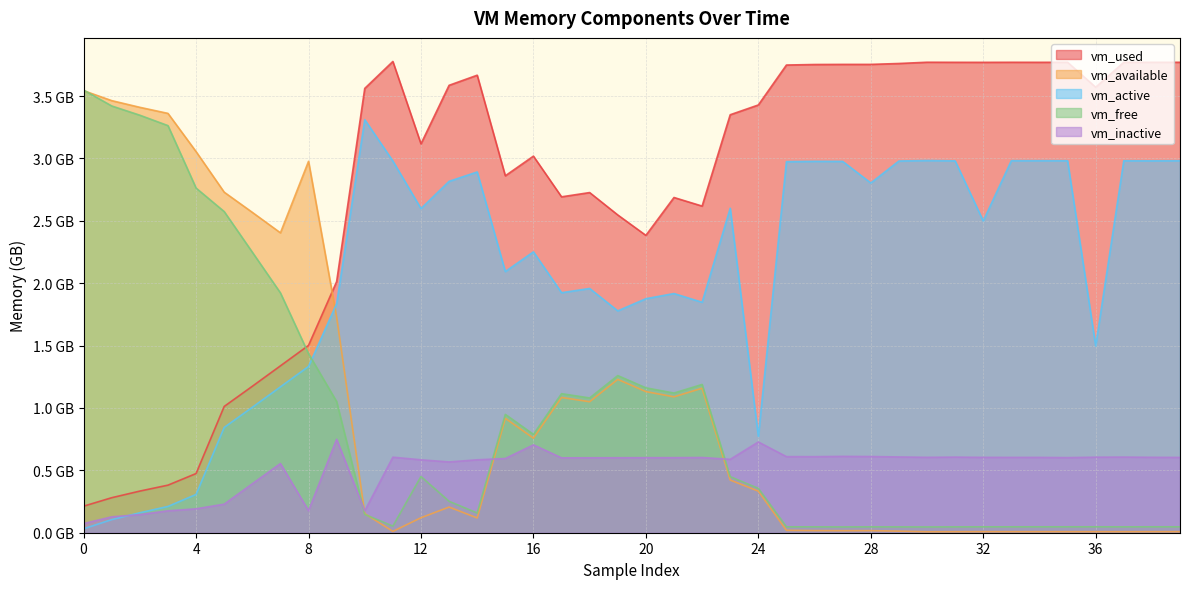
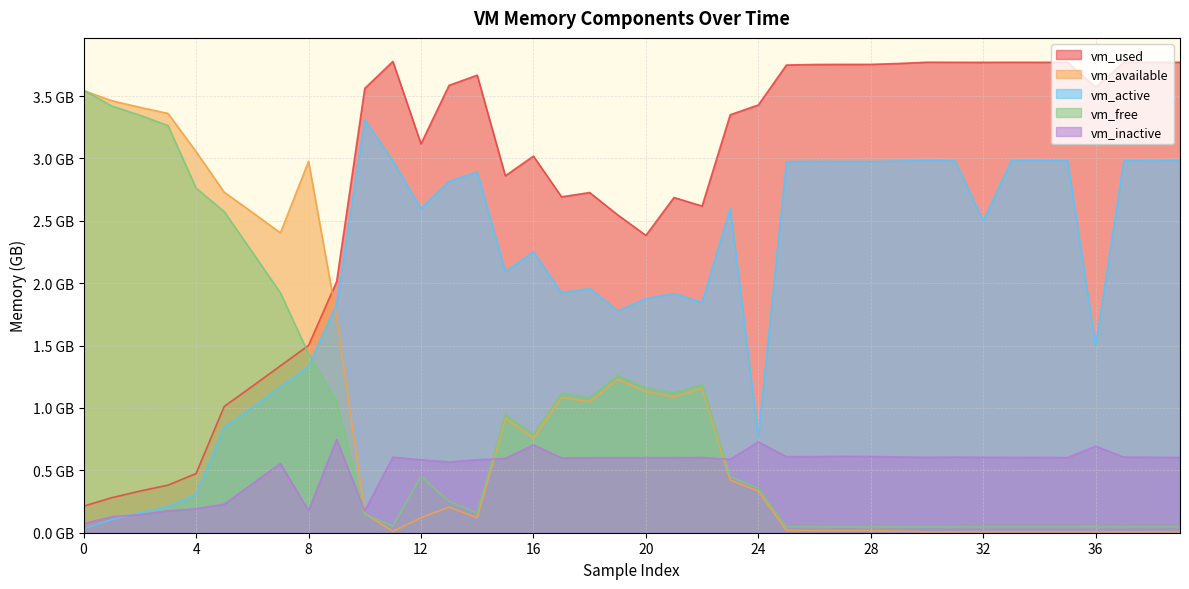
  {
    "vm_used": {
      "0": "0.21 GB",
      "4": "0.47 GB",
      "8": "1.50 GB",
      "12": "3.12 GB",
      "16": "3.02 GB",
      "20": "2.38 GB",
      "24": "3.43 GB",
      "28": "3.75 GB",
      "32": "3.77 GB"
    },
    "vm_available": {
      "4": "3.05 GB",
      "8": "2.98 GB",
      "12": "0.12 GB",
      "16": "0.76 GB",
      "20": "1.13 GB",
      "24": "0.33 GB",
      "28": "0.02 GB",
      "32": "0.01 GB",
      "36": "0.01 GB"
    },
    "vm_active": {
      "0": "0.03 GB",
      "4": "0.31 GB",
      "8": "1.33 GB",
      "12": "2.60 GB",
      "16": "2.25 GB",
      "20": "1.88 GB",
      "24": "0.77 GB",
-     "28": "2.80 GB",
+     "28": "2.98 GB",
      "32": "2.50 GB",
      "36": "1.50 GB"
    },
    "vm_free": {
      "4": "2.76 GB",
      "8": "1.43 GB",
      "12": "0.45 GB",
      "16": "0.79 GB",
      "20": "1.16 GB",
      "24": "0.36 GB",
      "28": "0.05 GB",
      "32": "0.05 GB",
      "36": "0.05 GB"
    },
    "vm_inactive": {
      "0": "0.07 GB",
      "4": "0.19 GB",
      "8": "0.18 GB",
      "12": "0.58 GB",
      "16": "0.70 GB",
      "20": "0.60 GB",
      "24": "0.73 GB",
      "28": "0.61 GB",
      "32": "0.60 GB",
-     "36": "0.61 GB"
+     "36": "0.69 GB"
    }
  }
